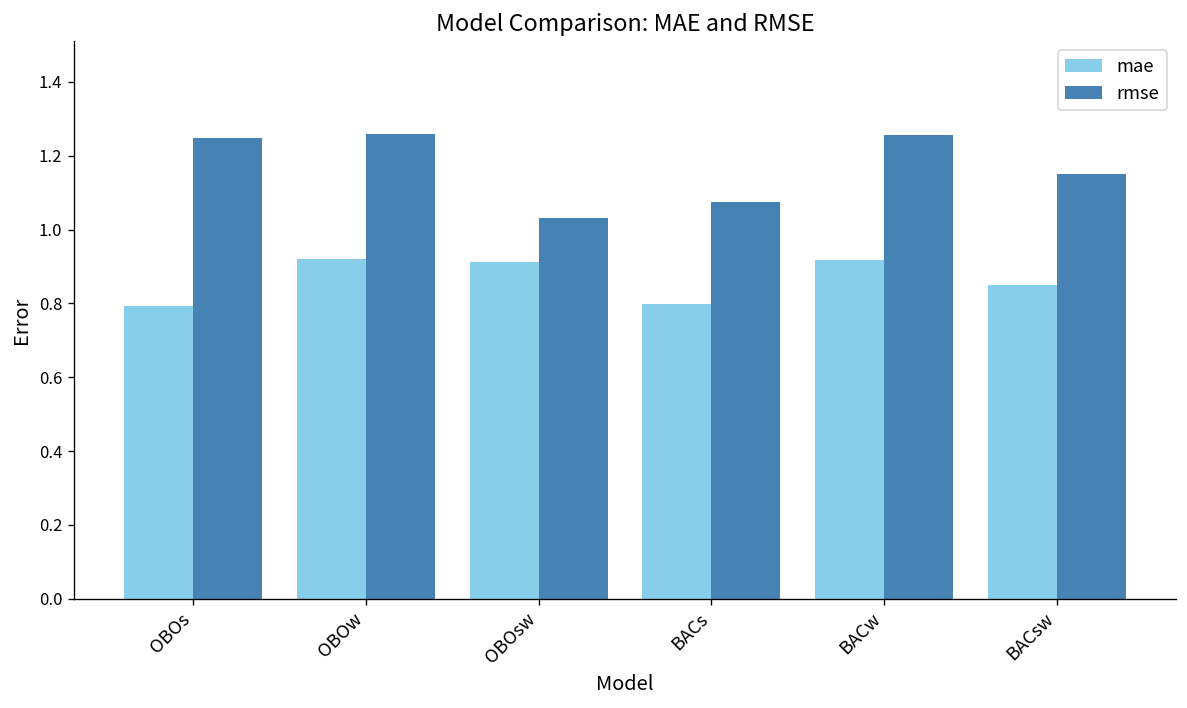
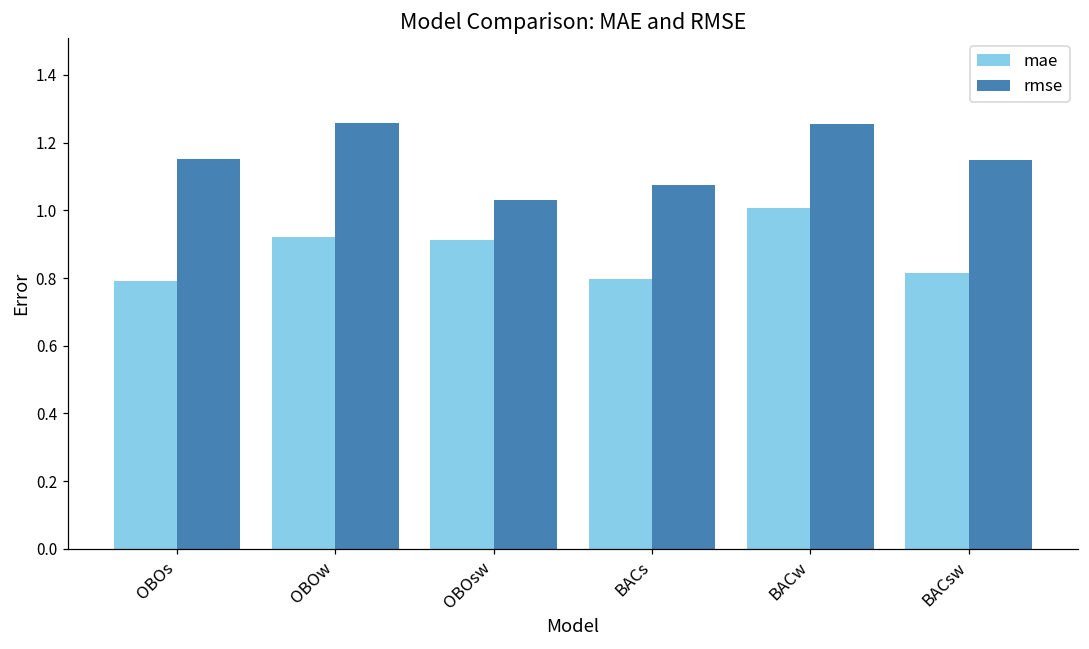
  {
    "mae": {
      "OBOs": 0.79,
      "OBOw": 0.92,
      "OBOsw": 0.91,
      "BACs": 0.80,
-     "BACw": 0.92,
-     "BACsw": 0.85
+     "BACw": 1.01,
+     "BACsw": 0.81
    },
    "rmse": {
-     "OBOs": 1.25,
+     "OBOs": 1.15,
      "OBOw": 1.26,
      "OBOsw": 1.03,
      "BACs": 1.08,
      "BACw": 1.26,
      "BACsw": 1.15
    }
  }
